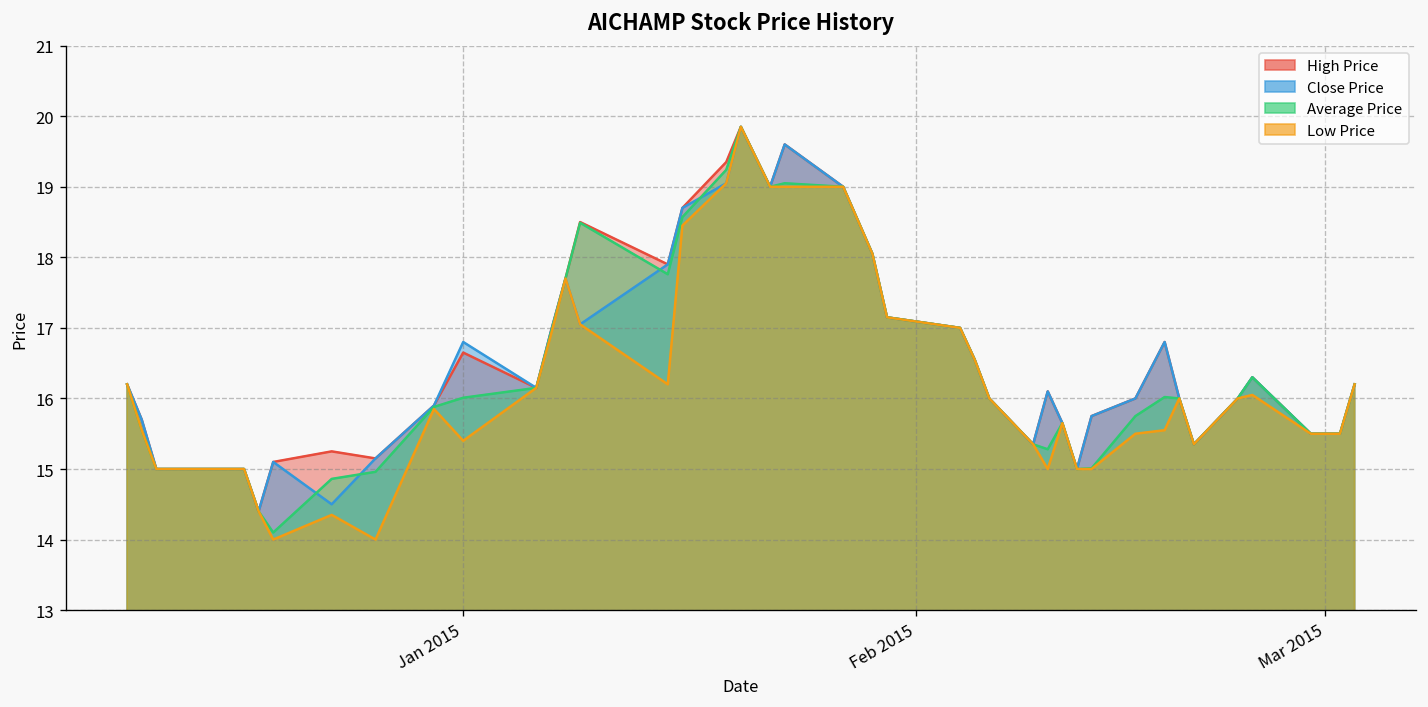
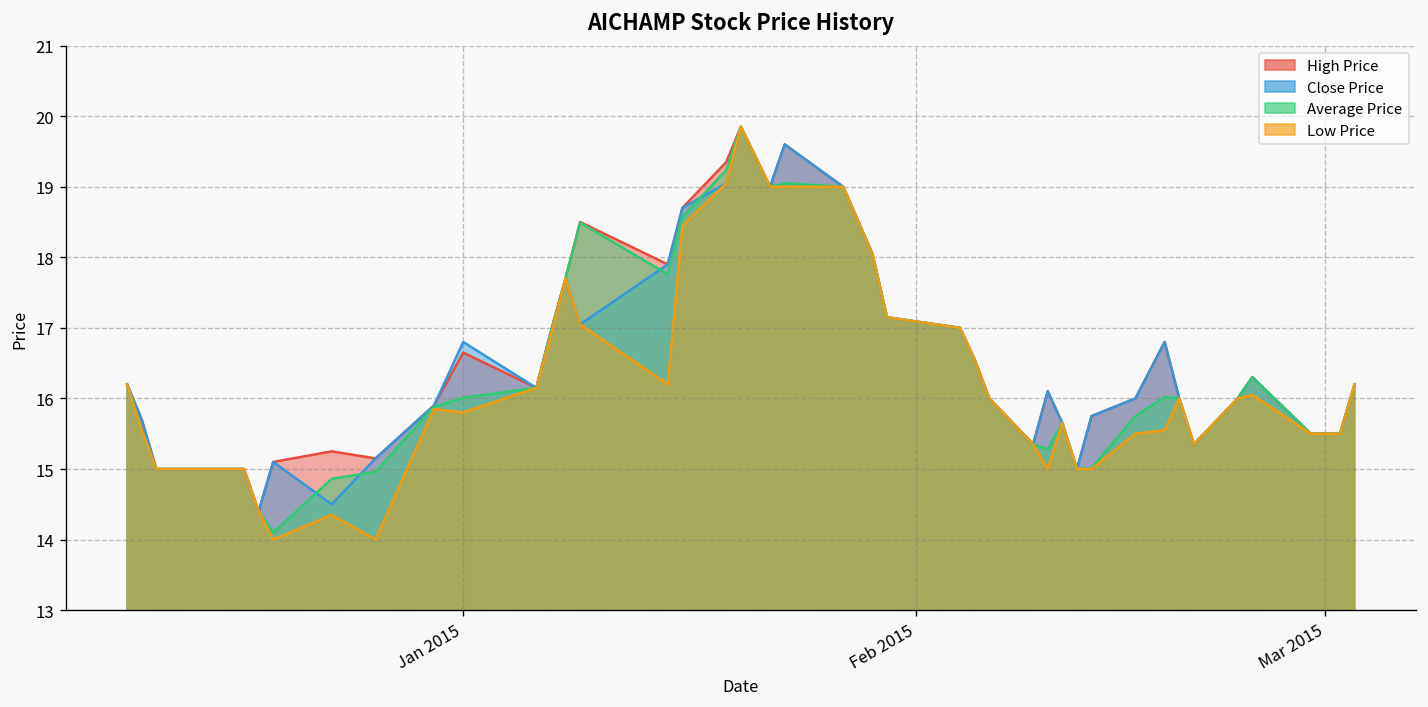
  {
    "High Price": {
      "Jan 2015": 16.7
    },
    "Close Price": {
      "Jan 2015": 16.8
    },
    "Average Price": {
      "Jan 2015": 16.0
    },
    "Low Price": {
-     "Jan 2015": 15.4
+     "Jan 2015": 15.8
    }
  }
